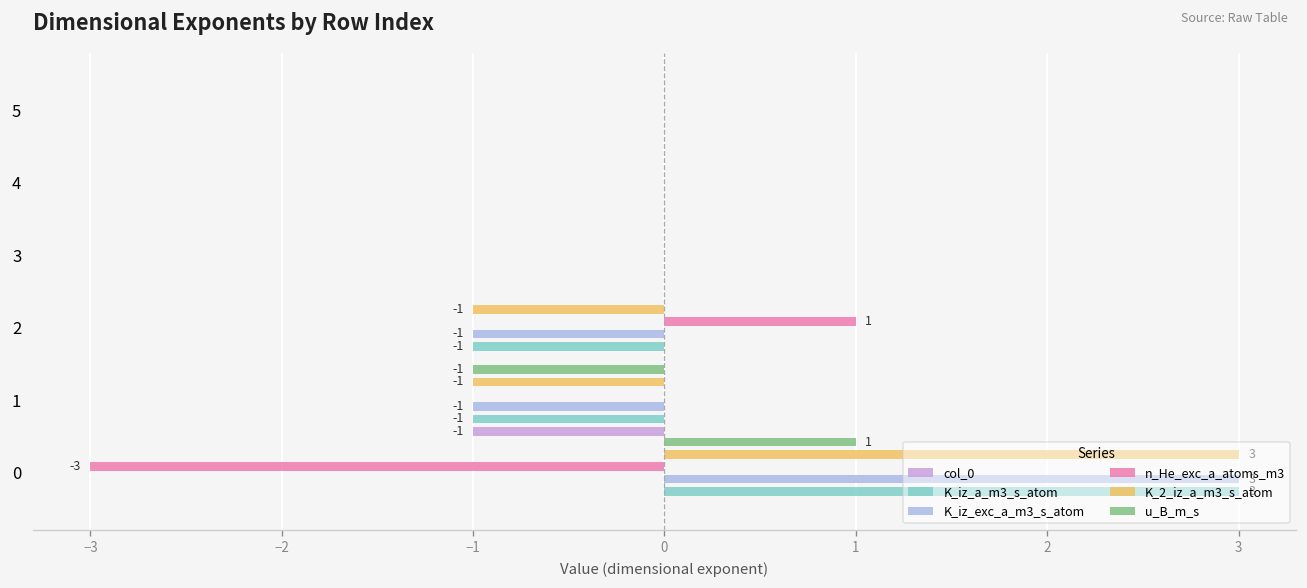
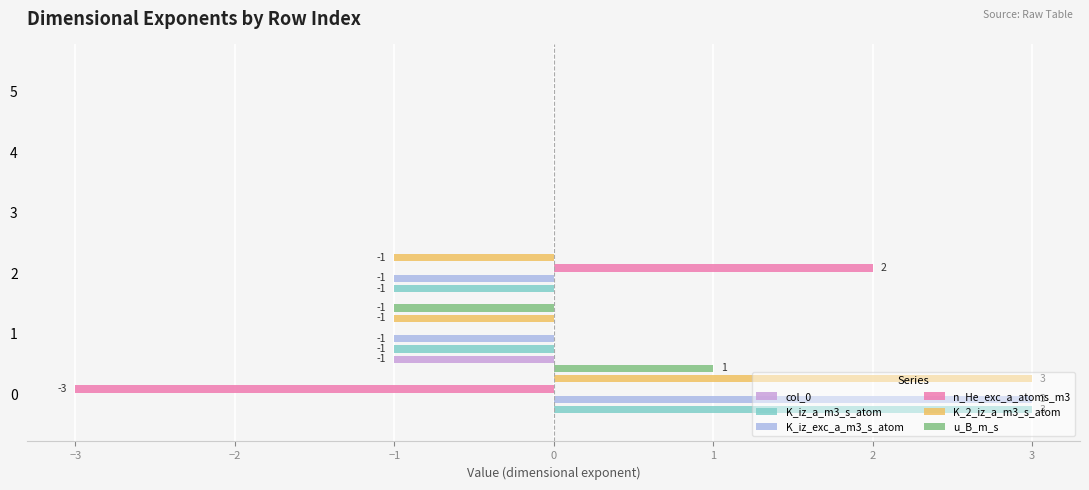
  {
    "n_He_exc_a_atoms_m3": {
-     "2": 1,
+     "2": 2,
      "0": -3
    },
    "K_2_iz_a_m3_s_atom": {
      "2": -1,
      "1": -1
    },
    "u_B_m_s": {
      "1": -1,
      "0": 1
    }
  }
